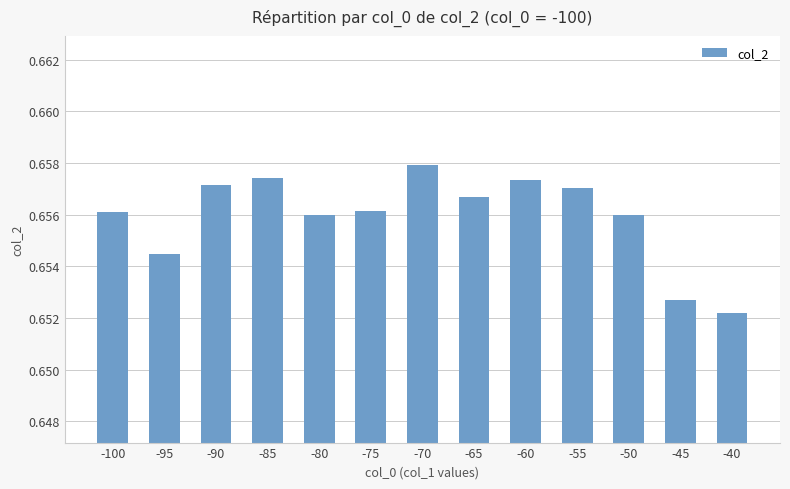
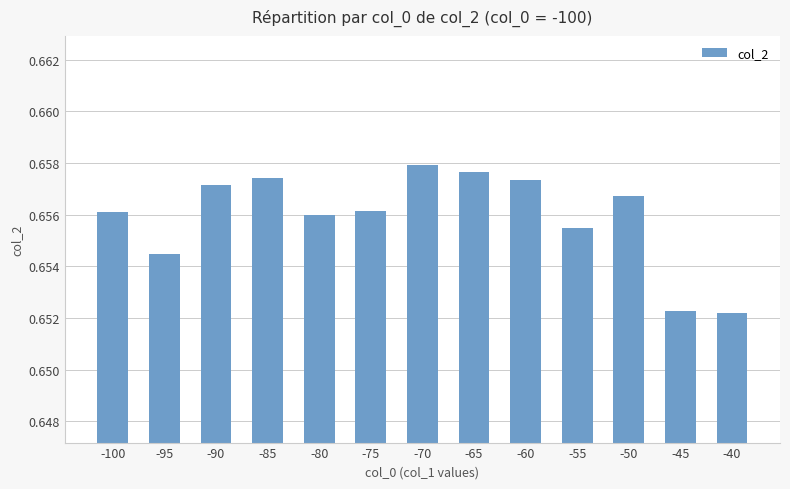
  {
    "-100": 0.6561,
    "-95": 0.6545,
    "-90": 0.6571,
    "-85": 0.6574,
    "-80": 0.6560,
    "-75": 0.6562,
    "-70": 0.6579,
-   "-65": 0.6567,
+   "-65": 0.6577,
    "-60": 0.6573,
-   "-55": 0.6570,
-   "-50": 0.6560,
-   "-45": 0.6527,
+   "-55": 0.6555,
+   "-50": 0.6567,
+   "-45": 0.6523,
    "-40": 0.6522
  }
